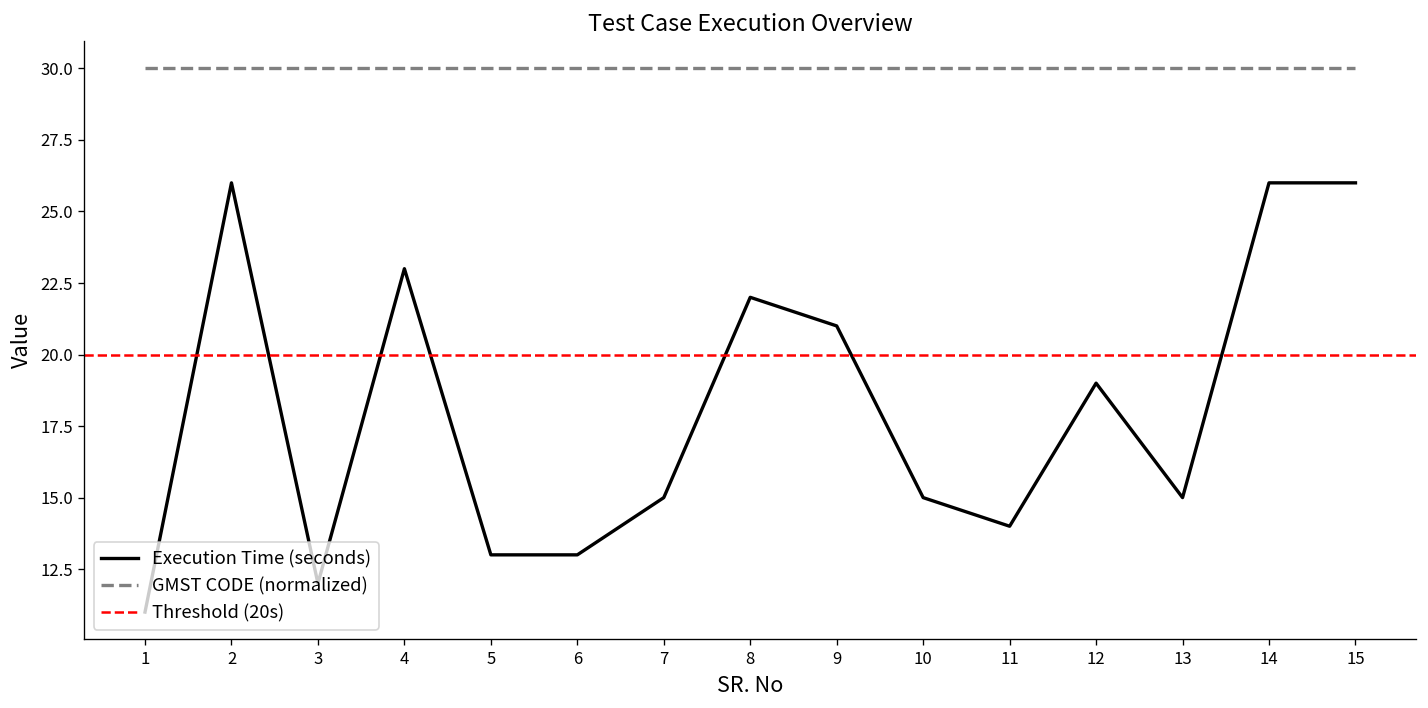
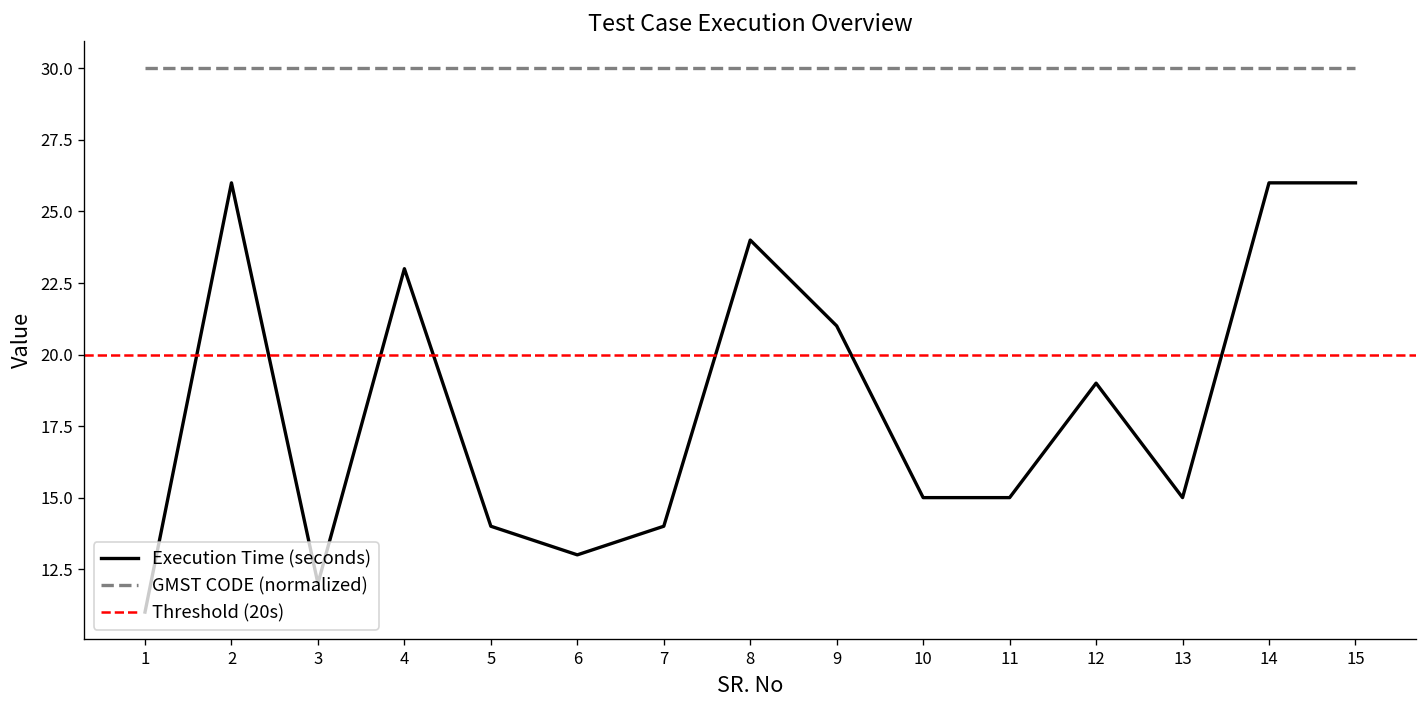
  {
    "Execution Time (seconds)": {
      "2": 26,
      "4": 23,
-     "5": 13,
+     "5": 14,
      "6": 13,
-     "7": 15,
-     "8": 22,
+     "7": 14,
+     "8": 24,
      "9": 21,
      "10": 15,
-     "11": 14,
+     "11": 15,
      "12": 19,
      "13": 15,
      "14": 26,
      "15": 26
    },
    "GMST CODE (normalized)": {
      "1": 30,
      "2": 30,
      "3": 30,
      "4": 30,
      "5": 30,
      "6": 30,
      "7": 30,
      "8": 30,
      "9": 30,
      "10": 30,
      "11": 30,
      "12": 30,
      "13": 30,
      "14": 30,
      "15": 30
    }
  }
